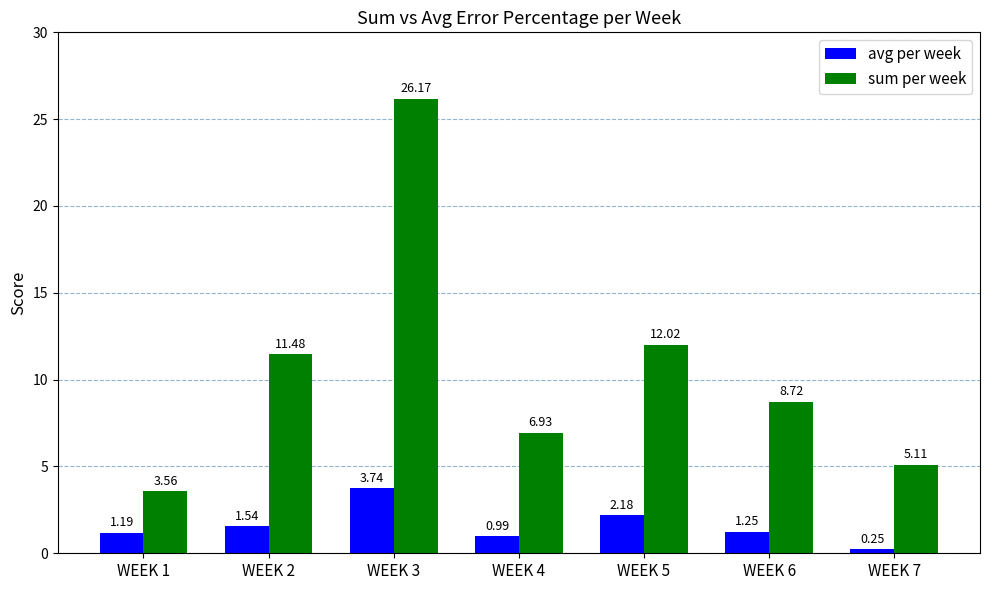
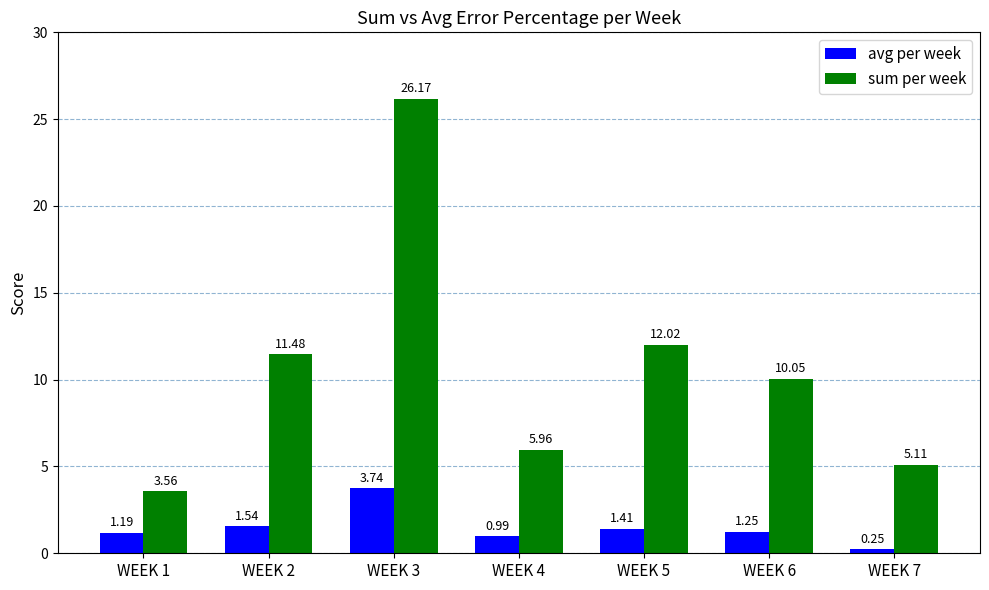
  {
    "avg per week": {
      "WEEK 1": 1.19,
      "WEEK 2": 1.54,
      "WEEK 3": 3.74,
      "WEEK 4": 0.99,
-     "WEEK 5": 2.18,
+     "WEEK 5": 1.41,
      "WEEK 6": 1.25,
      "WEEK 7": 0.25
    },
    "sum per week": {
      "WEEK 1": 3.56,
      "WEEK 2": 11.48,
      "WEEK 3": 26.17,
-     "WEEK 4": 6.93,
+     "WEEK 4": 5.96,
      "WEEK 5": 12.02,
-     "WEEK 6": 8.72,
+     "WEEK 6": 10.05,
      "WEEK 7": 5.11
    }
  }
